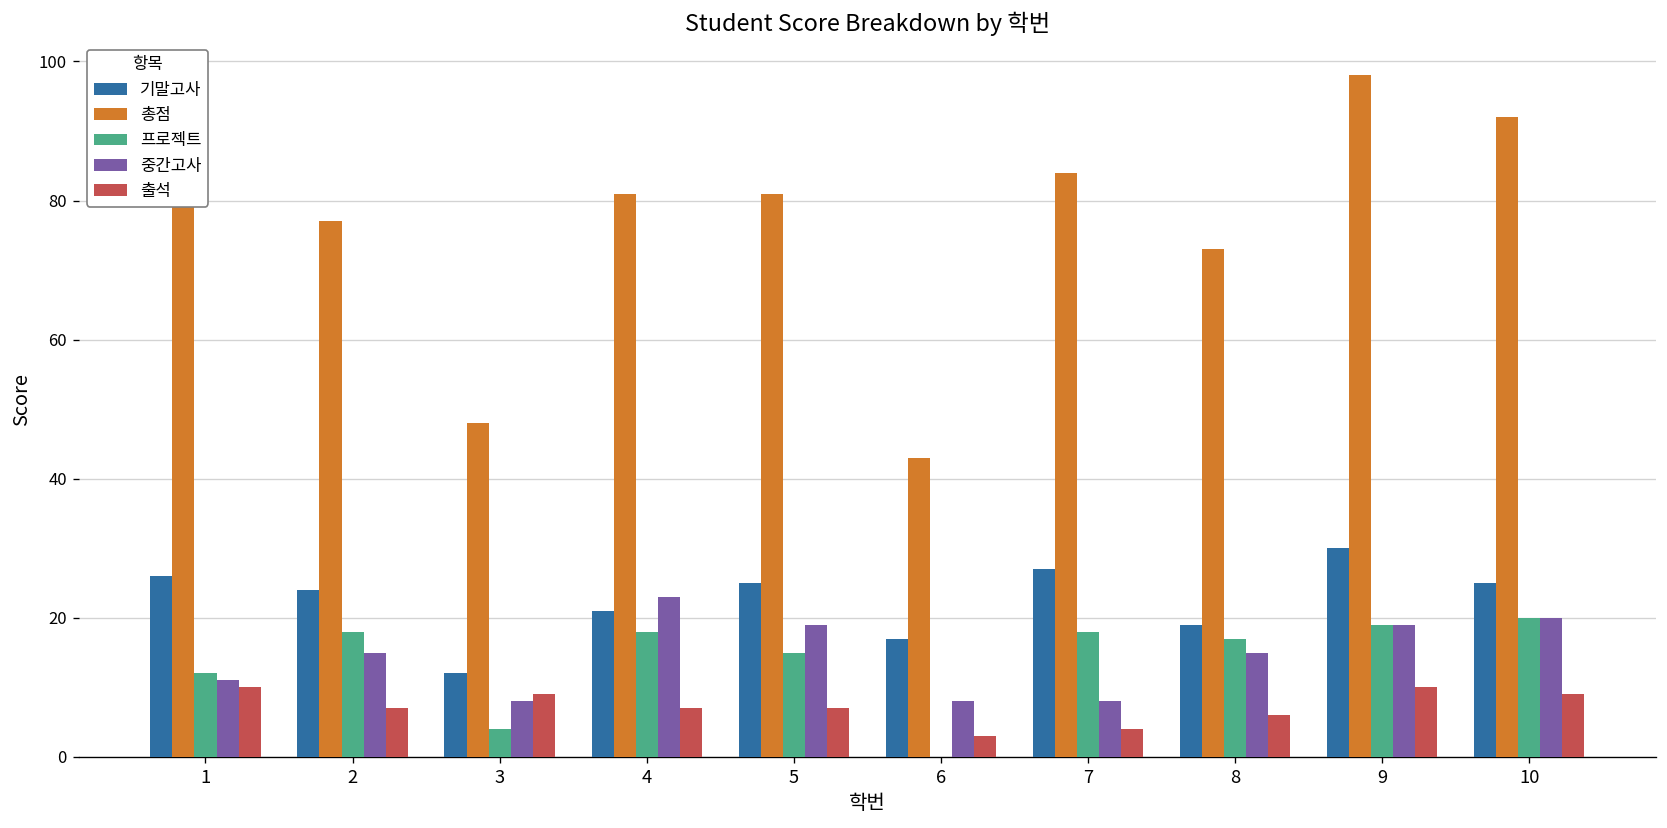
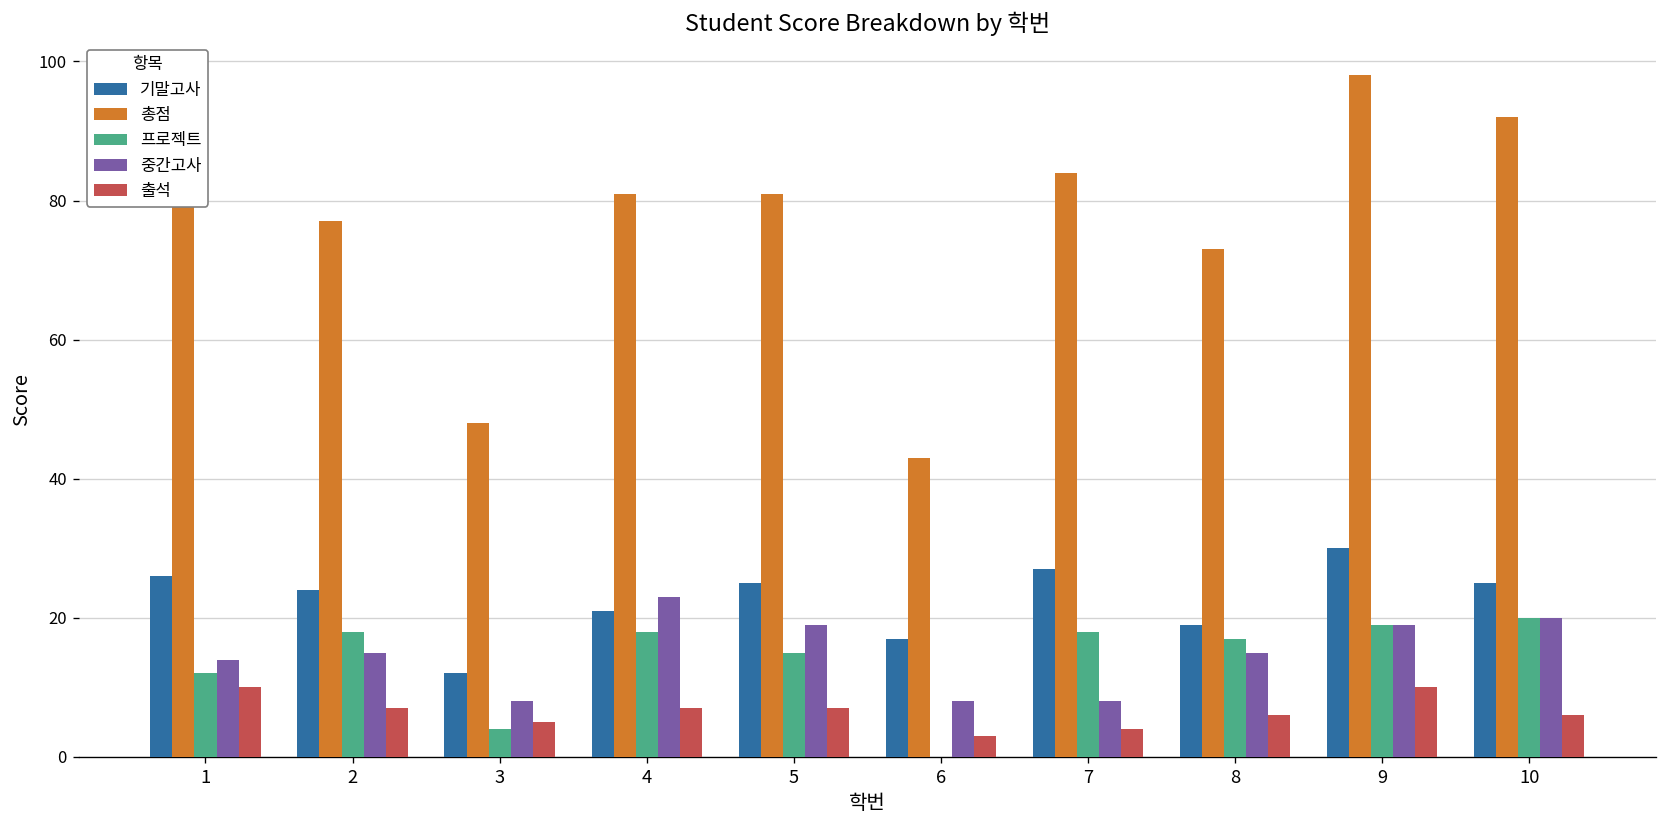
  {
    "기말고사": {
      "1": 26,
      "2": 24,
      "3": 12,
      "4": 21,
      "5": 25,
      "6": 17,
      "7": 27,
      "8": 19,
      "9": 30,
      "10": 25
    },
    "총점": {
      "2": 77,
      "3": 48,
      "4": 81,
      "5": 81,
      "6": 43,
      "7": 84,
      "8": 73,
      "9": 98,
      "10": 92
    },
    "프로젝트": {
      "1": 12,
      "2": 18,
      "3": 4,
      "4": 18,
      "5": 15,
      "6": 0,
      "7": 18,
      "8": 17,
      "9": 19,
      "10": 20
    },
    "중간고사": {
-     "1": 11,
+     "1": 14,
      "2": 15,
      "3": 8,
      "4": 23,
      "5": 19,
      "6": 8,
      "7": 8,
      "8": 15,
      "9": 19,
      "10": 20
    },
    "출석": {
      "1": 10,
      "2": 7,
-     "3": 9,
+     "3": 5,
      "4": 7,
      "5": 7,
      "6": 3,
      "7": 4,
      "8": 6,
      "9": 10,
-     "10": 9
+     "10": 6
    }
  }
